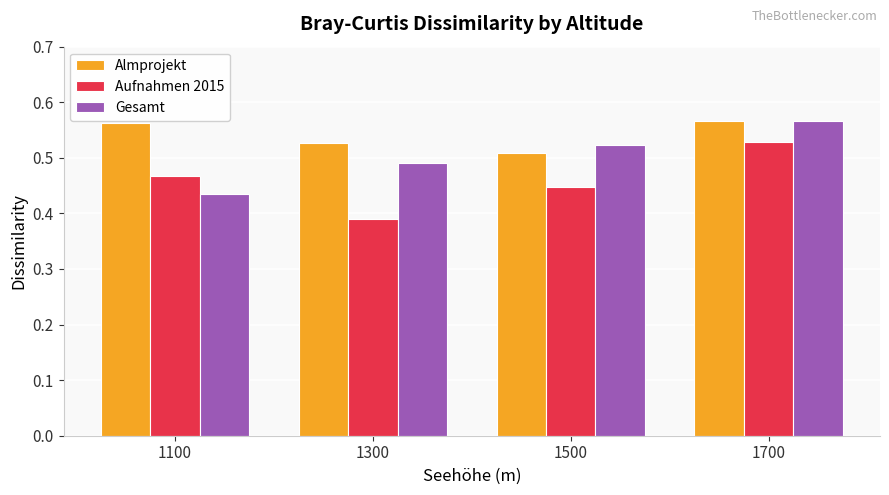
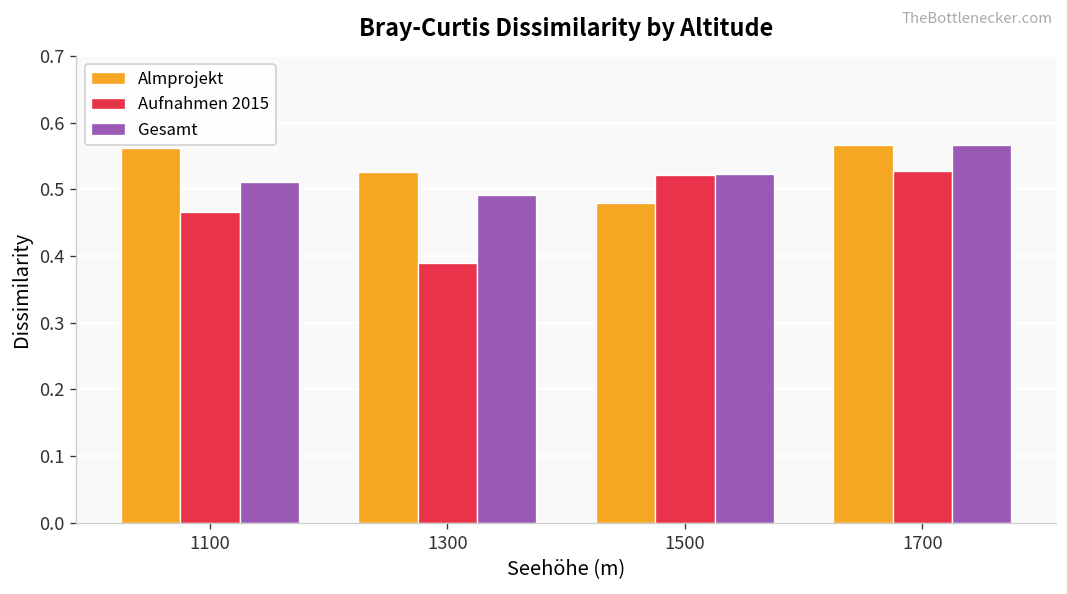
  {
    "Almprojekt": {
      "1100": 0.56,
      "1300": 0.53,
-     "1500": 0.51,
+     "1500": 0.48,
      "1700": 0.57
    },
    "Aufnahmen 2015": {
      "1100": 0.47,
      "1300": 0.39,
-     "1500": 0.45,
+     "1500": 0.52,
      "1700": 0.53
    },
    "Gesamt": {
-     "1100": 0.43,
+     "1100": 0.51,
      "1300": 0.49,
      "1500": 0.52,
      "1700": 0.57
    }
  }
